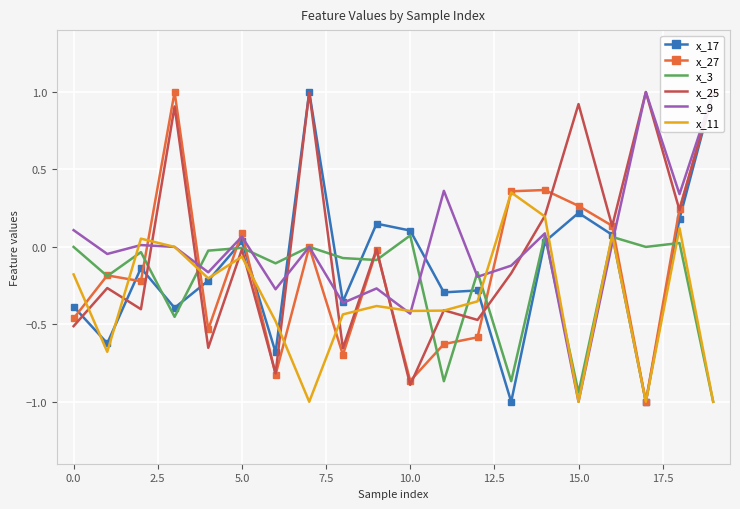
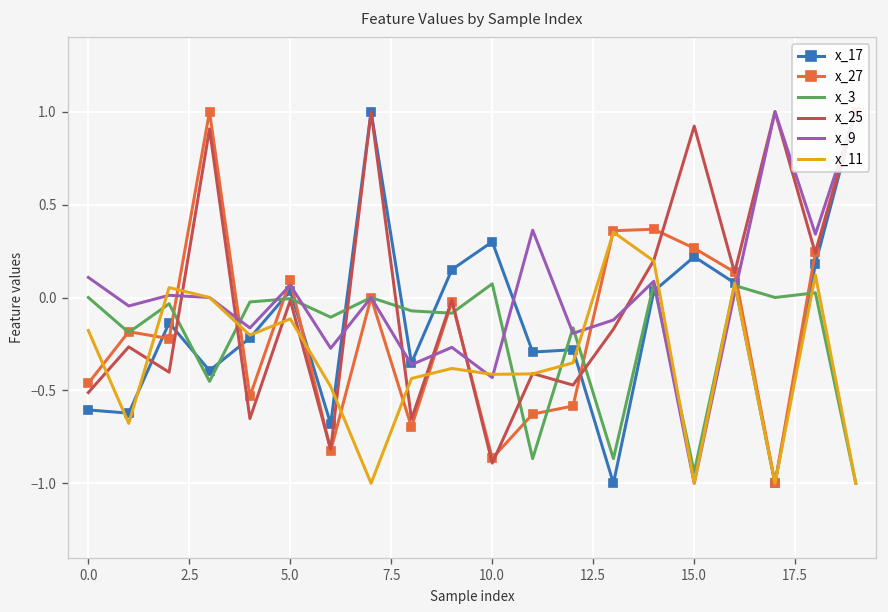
  {
    "x_17": {
-     "0.0": -0.39,
+     "0.0": -0.61,
      "5.0": 0.04,
-     "10.0": 0.11,
+     "10.0": 0.30,
      "15.0": 0.22
    },
    "x_3": {
      "0.0": 0.00,
      "10.0": 0.07,
      "15.0": -0.94
    },
    "x_9": {
      "0.0": 0.11,
      "5.0": 0.07,
      "10.0": -0.43
    },
    "x_11": {
      "0.0": -0.18,
-     "5.0": -0.06,
+     "5.0": -0.12,
      "10.0": -0.41
    }
  }
